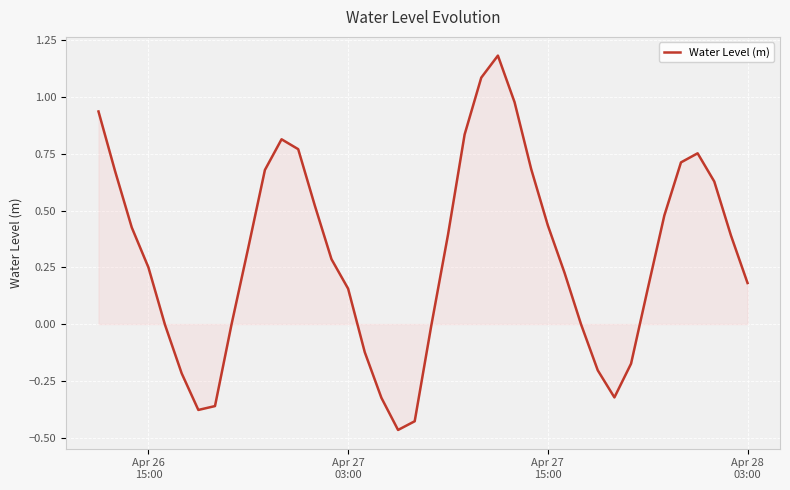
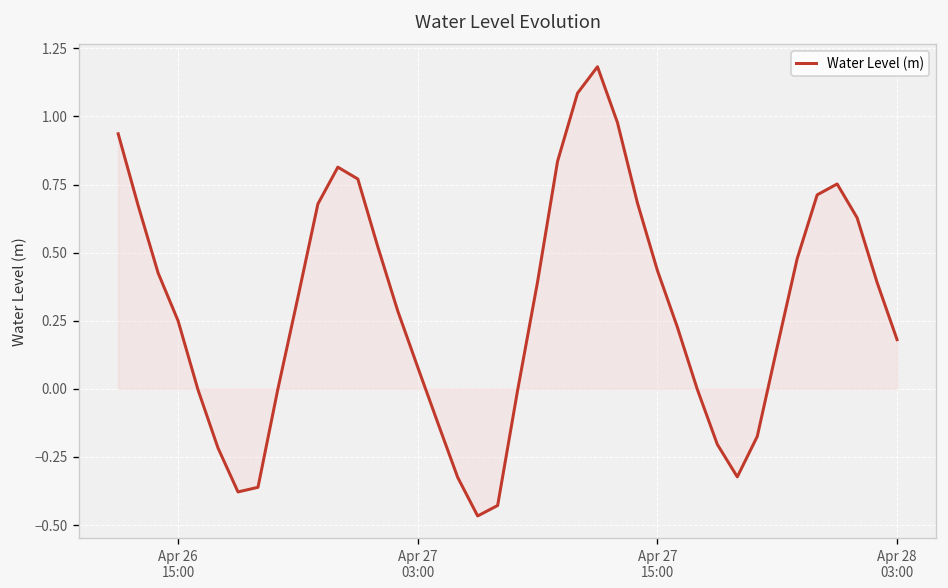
  {
    "Water Level (m)": {
-     "Apr 27 03:00": 0.16
+     "Apr 27 03:00": 0.08
    }
  }
